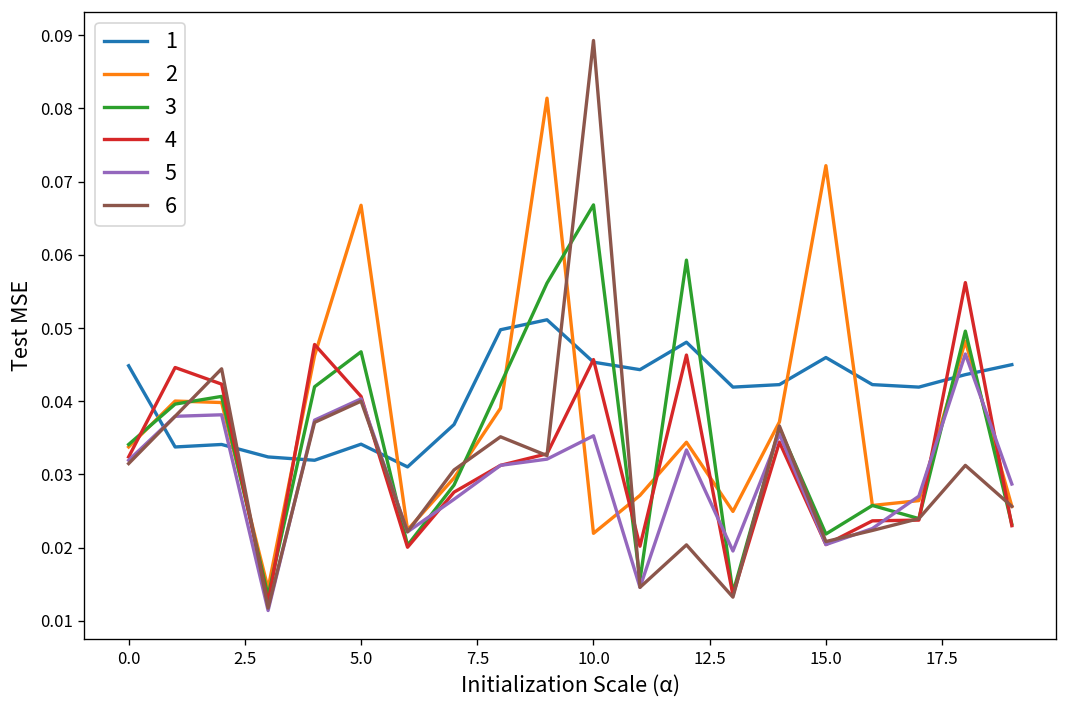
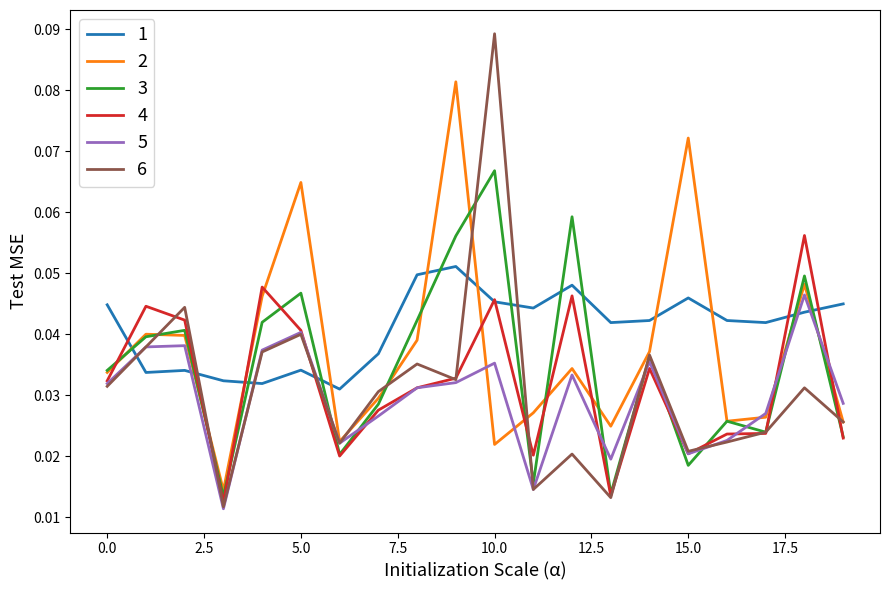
  {
    "1": {
      "0.0": 0.045,
      "5.0": 0.034,
      "15.0": 0.046
    },
    "2": {
-     "5.0": 0.067,
+     "5.0": 0.065,
      "10.0": 0.022,
      "15.0": 0.072
    },
    "3": {
      "5.0": 0.047,
      "10.0": 0.067,
-     "15.0": 0.022
+     "15.0": 0.019
    },
    "4": {
      "0.0": 0.032
    },
    "5": {
      "0.0": 0.032,
      "10.0": 0.035
    },
    "6": {
      "0.0": 0.031,
      "10.0": 0.089
    }
  }
